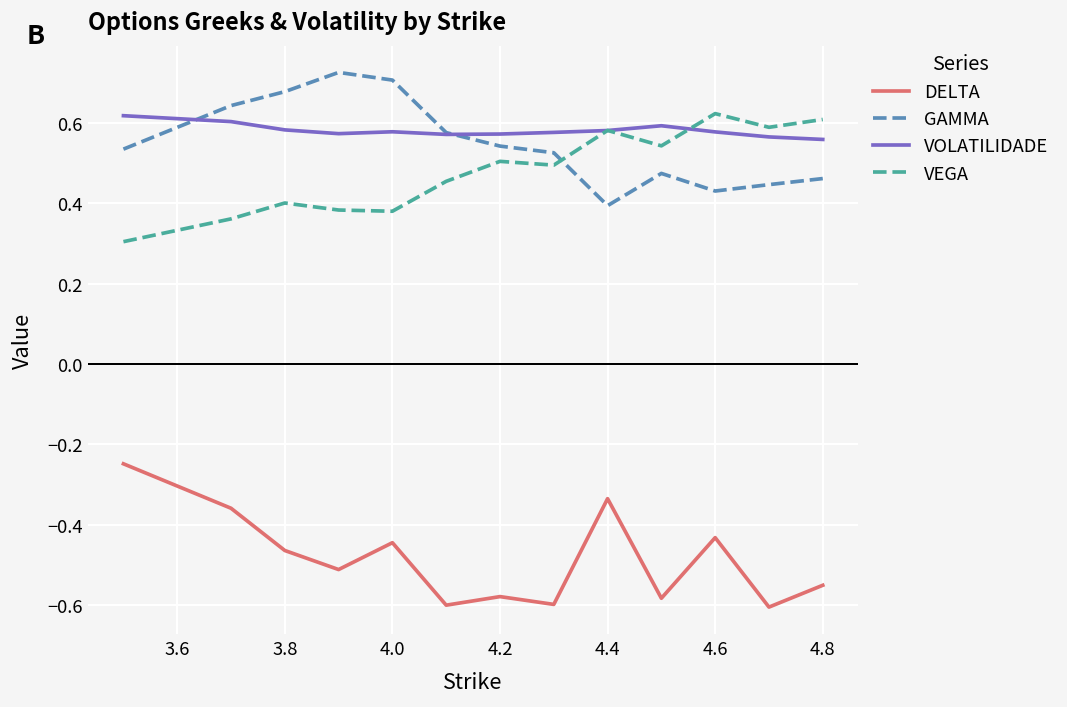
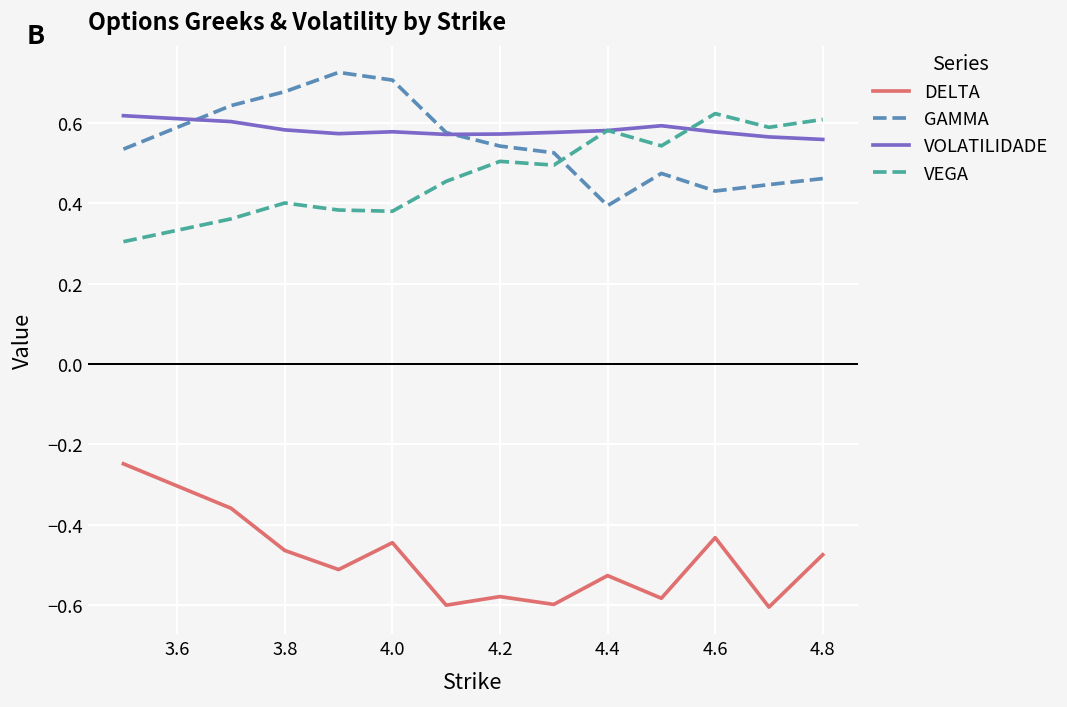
  {
    "DELTA": {
      "3.8": -0.46,
      "4.0": -0.44,
      "4.2": -0.58,
-     "4.4": -0.34,
+     "4.4": -0.53,
      "4.6": -0.43,
-     "4.8": -0.55
+     "4.8": -0.47
    }
  }
